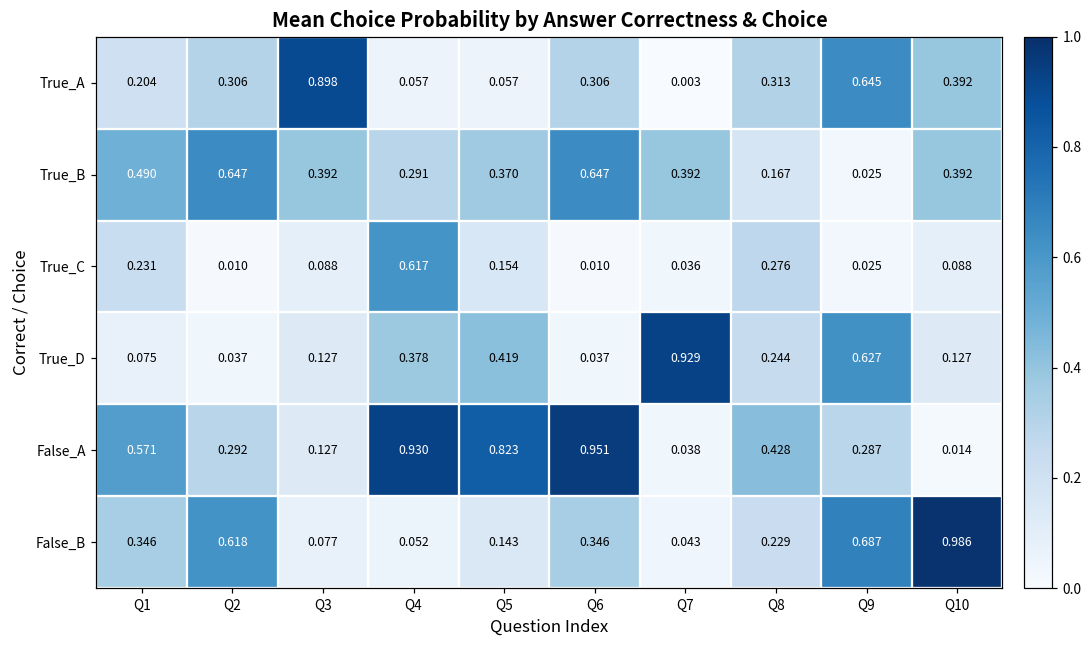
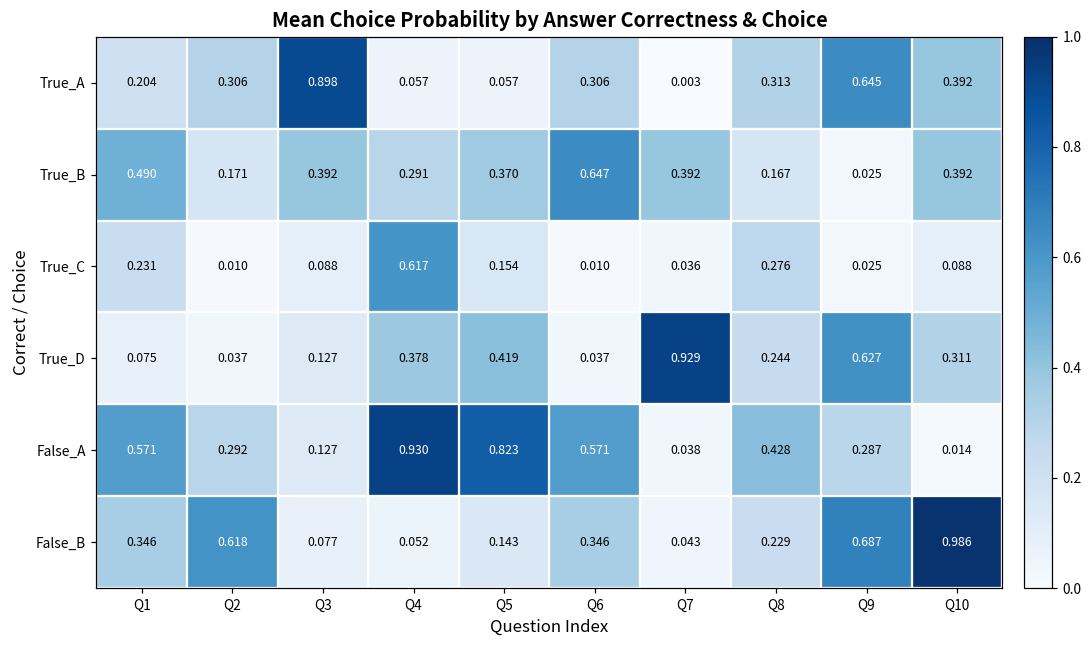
  {
    "True_A": {
      "Q1": 0.204,
      "Q2": 0.306,
      "Q3": 0.898,
      "Q4": 0.057,
      "Q5": 0.057,
      "Q6": 0.306,
      "Q7": 0.003,
      "Q8": 0.313,
      "Q9": 0.645,
      "Q10": 0.392
    },
    "True_B": {
      "Q1": 0.490,
-     "Q2": 0.647,
+     "Q2": 0.171,
      "Q3": 0.392,
      "Q4": 0.291,
      "Q5": 0.370,
      "Q6": 0.647,
      "Q7": 0.392,
      "Q8": 0.167,
      "Q9": 0.025,
      "Q10": 0.392
    },
    "True_C": {
      "Q1": 0.231,
      "Q2": 0.010,
      "Q3": 0.088,
      "Q4": 0.617,
      "Q5": 0.154,
      "Q6": 0.010,
      "Q7": 0.036,
      "Q8": 0.276,
      "Q9": 0.025,
      "Q10": 0.088
    },
    "True_D": {
      "Q1": 0.075,
      "Q2": 0.037,
      "Q3": 0.127,
      "Q4": 0.378,
      "Q5": 0.419,
      "Q6": 0.037,
      "Q7": 0.929,
      "Q8": 0.244,
      "Q9": 0.627,
-     "Q10": 0.127
+     "Q10": 0.311
    },
    "False_A": {
      "Q1": 0.571,
      "Q2": 0.292,
      "Q3": 0.127,
      "Q4": 0.930,
      "Q5": 0.823,
-     "Q6": 0.951,
+     "Q6": 0.571,
      "Q7": 0.038,
      "Q8": 0.428,
      "Q9": 0.287,
      "Q10": 0.014
    },
    "False_B": {
      "Q1": 0.346,
      "Q2": 0.618,
      "Q3": 0.077,
      "Q4": 0.052,
      "Q5": 0.143,
      "Q6": 0.346,
      "Q7": 0.043,
      "Q8": 0.229,
      "Q9": 0.687,
      "Q10": 0.986
    }
  }
